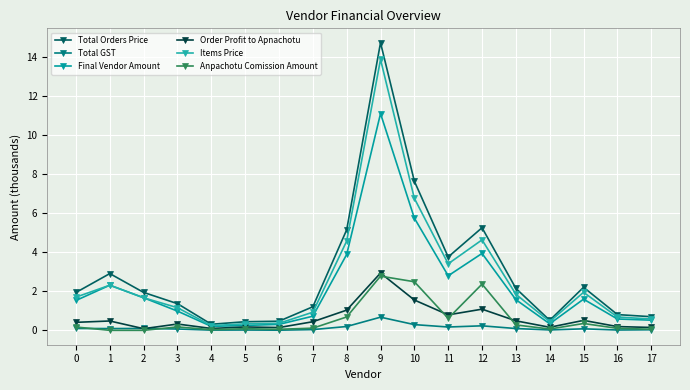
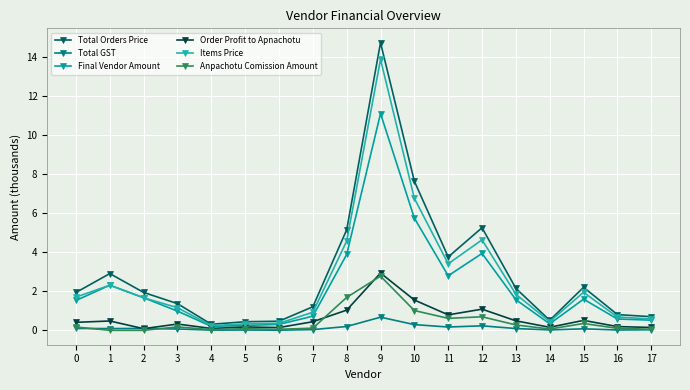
  {
    "Anpachotu Comission Amount": {
-     "8": 0.7,
+     "8": 1.7,
      "9": 2.8,
-     "10": 2.5,
+     "10": 1.0,
      "11": 0.6,
-     "12": 2.4,
+     "12": 0.7,
      "13": 0.3,
      "15": 0.4
    }
  }
